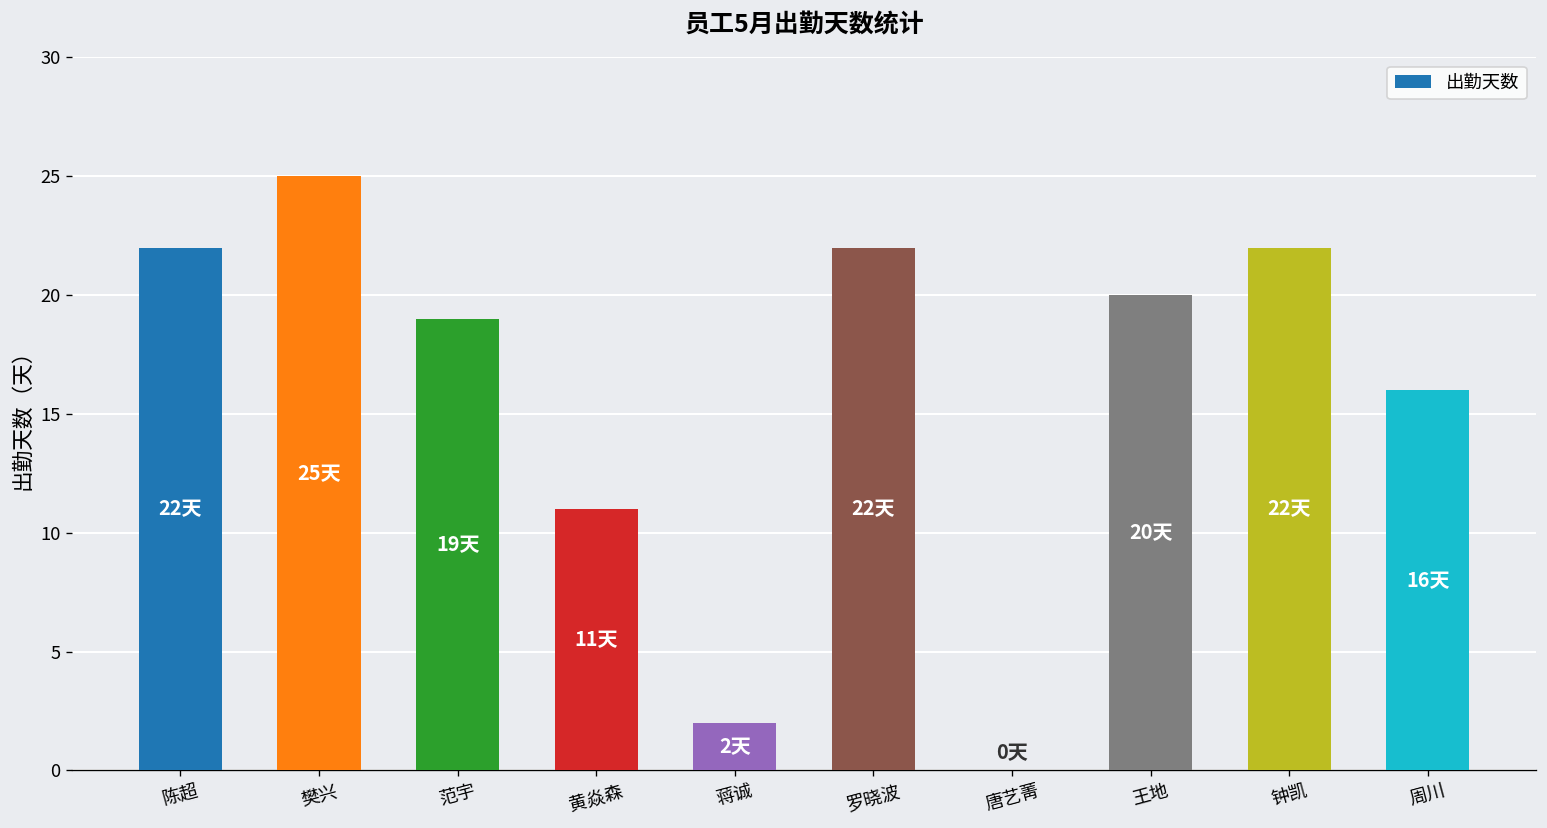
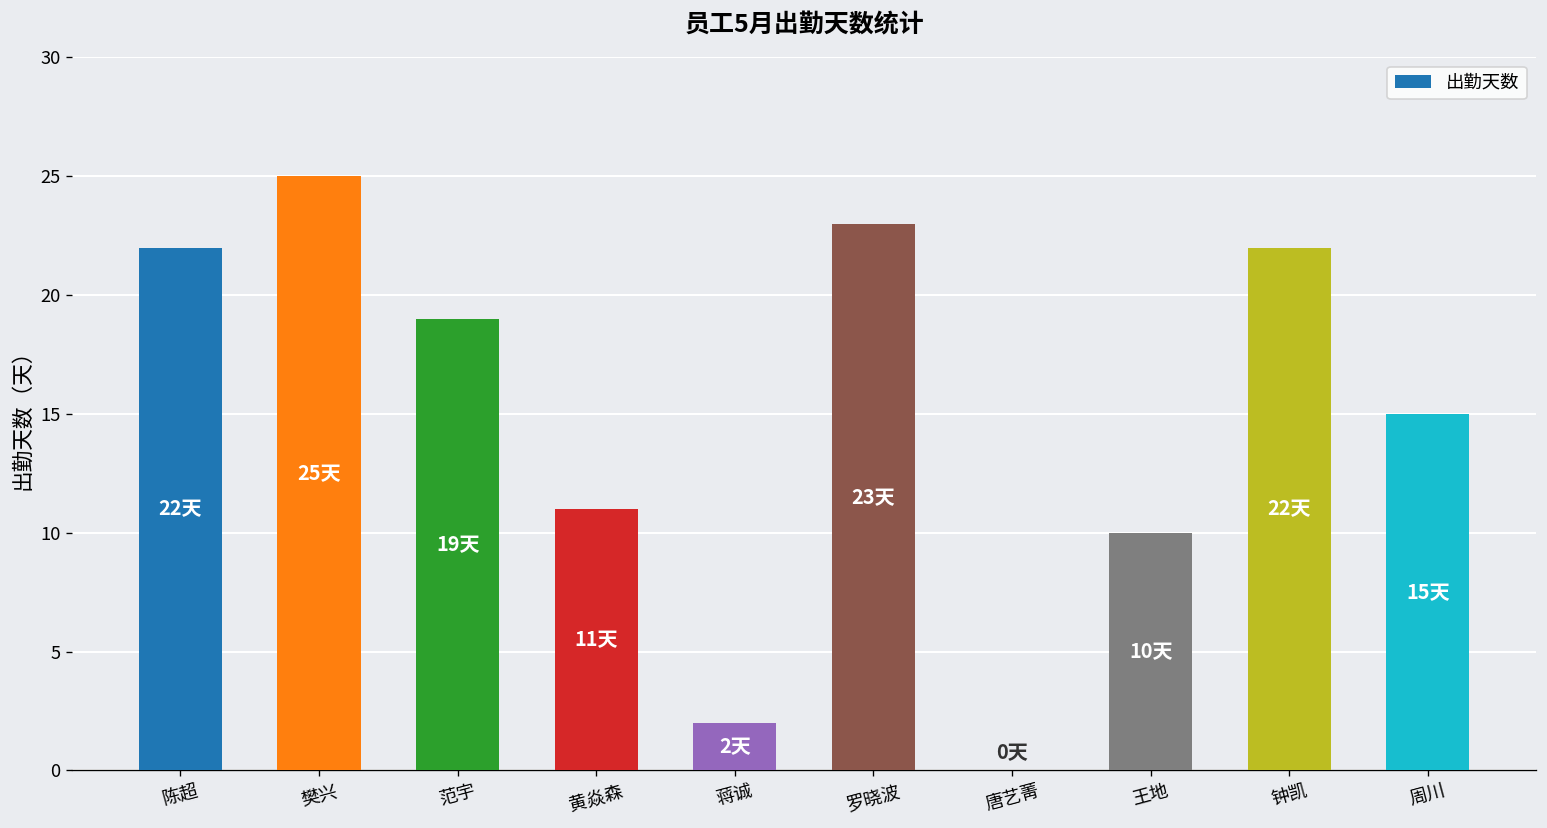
  {
    "陈超": "22天",
    "樊兴": "25天",
    "范宇": "19天",
    "黄焱森": "11天",
    "蒋诚": "2天",
-   "罗晓波": "22天",
+   "罗晓波": "23天",
    "唐艺菁": "0天",
-   "王地": "20天",
+   "王地": "10天",
    "钟凯": "22天",
-   "周川": "16天"
+   "周川": "15天"
  }
